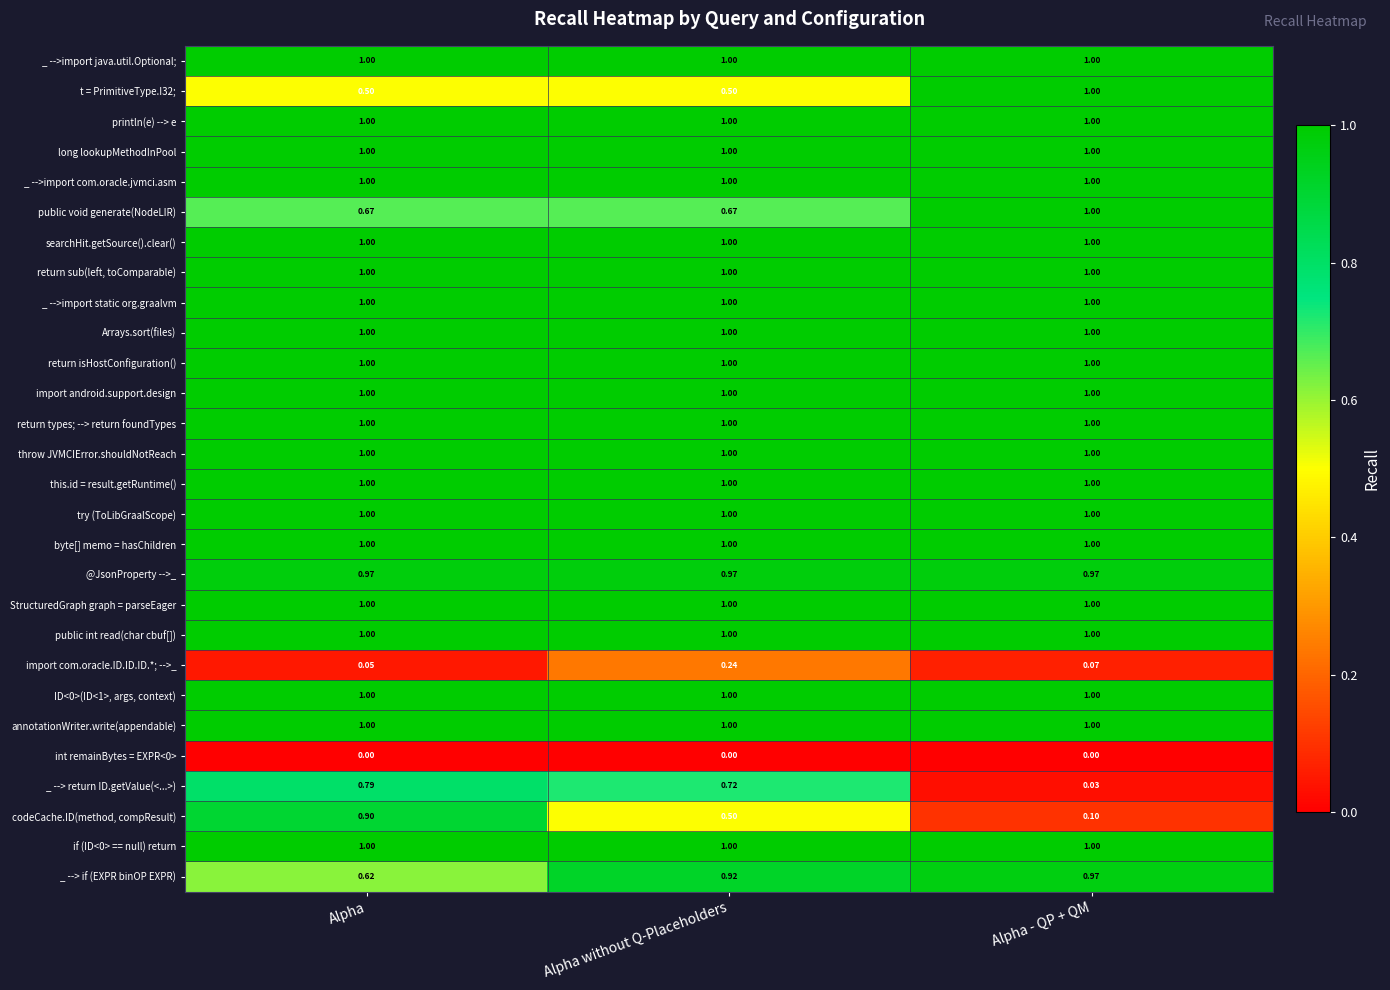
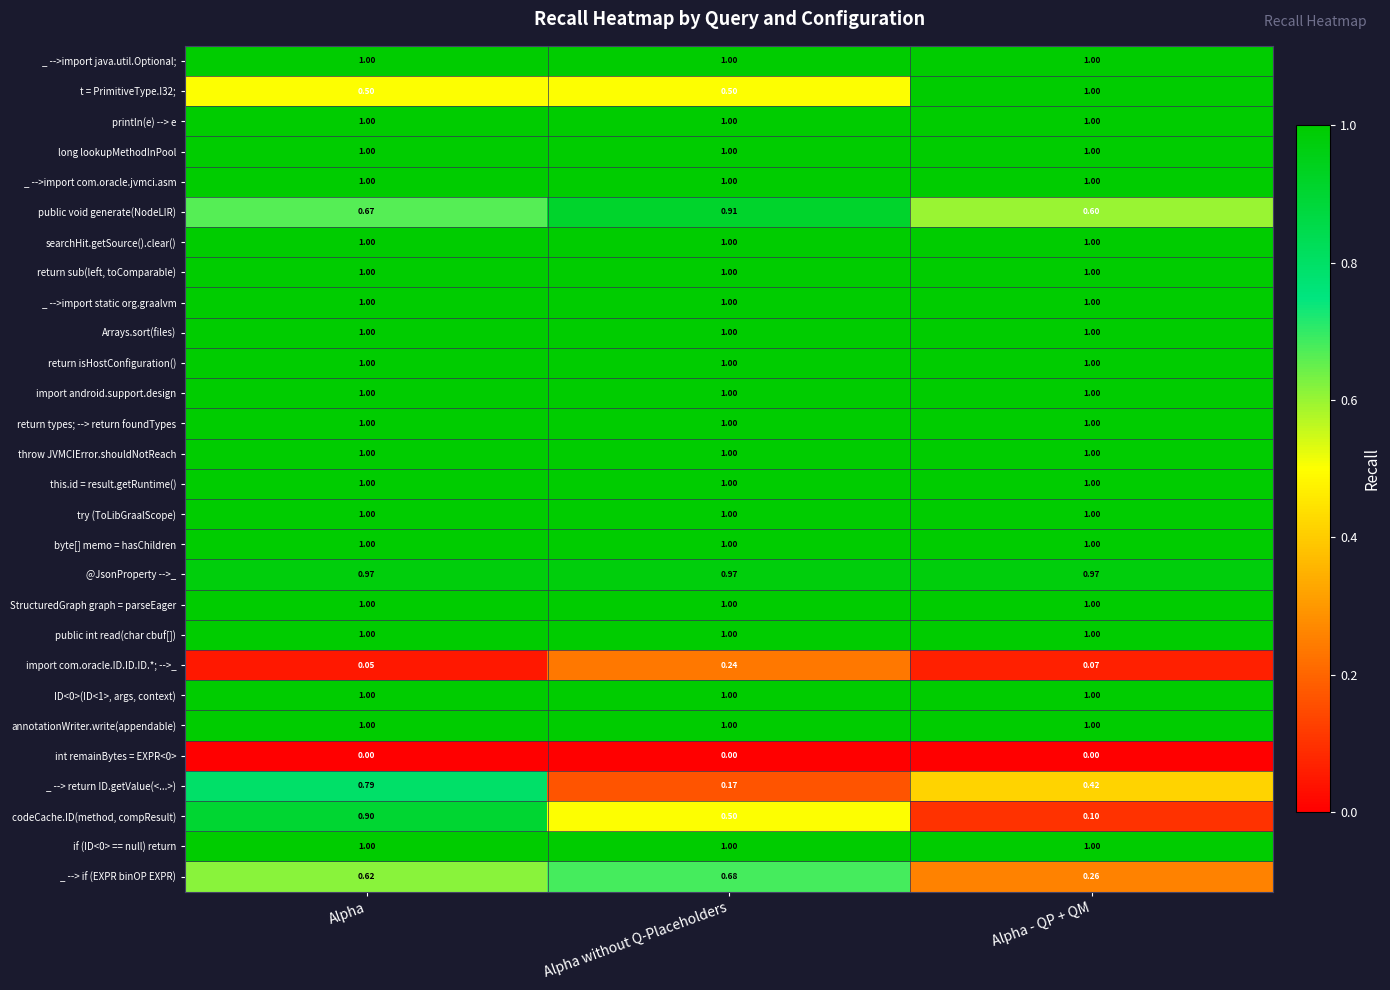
  {
    "_ -->import java.util.Optional;": {
      "Alpha": 1.00,
      "Alpha without Q-Placeholders": 1.00,
      "Alpha - QP + QM": 1.00
    },
    "t = PrimitiveType.I32;": {
      "Alpha": 0.50,
      "Alpha without Q-Placeholders": 0.50,
      "Alpha - QP + QM": 1.00
    },
    "println(e) --> e": {
      "Alpha": 1.00,
      "Alpha without Q-Placeholders": 1.00,
      "Alpha - QP + QM": 1.00
    },
    "long lookupMethodInPool": {
      "Alpha": 1.00,
      "Alpha without Q-Placeholders": 1.00,
      "Alpha - QP + QM": 1.00
    },
    "_ -->import com.oracle.jvmci.asm": {
      "Alpha": 1.00,
      "Alpha without Q-Placeholders": 1.00,
      "Alpha - QP + QM": 1.00
    },
    "public void generate(NodeLIR)": {
      "Alpha": 0.67,
-     "Alpha without Q-Placeholders": 0.67,
-     "Alpha - QP + QM": 1.00
+     "Alpha without Q-Placeholders": 0.91,
+     "Alpha - QP + QM": 0.60
    },
    "searchHit.getSource().clear()": {
      "Alpha": 1.00,
      "Alpha without Q-Placeholders": 1.00,
      "Alpha - QP + QM": 1.00
    },
    "return sub(left, toComparable)": {
      "Alpha": 1.00,
      "Alpha without Q-Placeholders": 1.00,
      "Alpha - QP + QM": 1.00
    },
    "_ -->import static org.graalvm": {
      "Alpha": 1.00,
      "Alpha without Q-Placeholders": 1.00,
      "Alpha - QP + QM": 1.00
    },
    "Arrays.sort(files)": {
      "Alpha": 1.00,
      "Alpha without Q-Placeholders": 1.00,
      "Alpha - QP + QM": 1.00
    },
    "return isHostConfiguration()": {
      "Alpha": 1.00,
      "Alpha without Q-Placeholders": 1.00,
      "Alpha - QP + QM": 1.00
    },
    "import android.support.design": {
      "Alpha": 1.00,
      "Alpha without Q-Placeholders": 1.00,
      "Alpha - QP + QM": 1.00
    },
    "return types; --> return foundTypes": {
      "Alpha": 1.00,
      "Alpha without Q-Placeholders": 1.00,
      "Alpha - QP + QM": 1.00
    },
    "throw JVMCIError.shouldNotReach": {
      "Alpha": 1.00,
      "Alpha without Q-Placeholders": 1.00,
      "Alpha - QP + QM": 1.00
    },
    "this.id = result.getRuntime()": {
      "Alpha": 1.00,
      "Alpha without Q-Placeholders": 1.00,
      "Alpha - QP + QM": 1.00
    },
    "try (ToLibGraalScope)": {
      "Alpha": 1.00,
      "Alpha without Q-Placeholders": 1.00,
      "Alpha - QP + QM": 1.00
    },
    "byte[] memo = hasChildren": {
      "Alpha": 1.00,
      "Alpha without Q-Placeholders": 1.00,
      "Alpha - QP + QM": 1.00
    },
    "@JsonProperty -->_": {
      "Alpha": 0.97,
      "Alpha without Q-Placeholders": 0.97,
      "Alpha - QP + QM": 0.97
    },
    "StructuredGraph graph = parseEager": {
      "Alpha": 1.00,
      "Alpha without Q-Placeholders": 1.00,
      "Alpha - QP + QM": 1.00
    },
    "public int read(char cbuf[])": {
      "Alpha": 1.00,
      "Alpha without Q-Placeholders": 1.00,
      "Alpha - QP + QM": 1.00
    },
    "import com.oracle.ID.ID.ID.*; -->_": {
      "Alpha": 0.05,
      "Alpha without Q-Placeholders": 0.24,
      "Alpha - QP + QM": 0.07
    },
    "ID<0>(ID<1>, args, context)": {
      "Alpha": 1.00,
      "Alpha without Q-Placeholders": 1.00,
      "Alpha - QP + QM": 1.00
    },
    "annotationWriter.write(appendable)": {
      "Alpha": 1.00,
      "Alpha without Q-Placeholders": 1.00,
      "Alpha - QP + QM": 1.00
    },
    "int remainBytes = EXPR<0>": {
      "Alpha": 0.00,
      "Alpha without Q-Placeholders": 0.00,
      "Alpha - QP + QM": 0.00
    },
    "_ --> return ID.getValue(<...>)": {
      "Alpha": 0.79,
-     "Alpha without Q-Placeholders": 0.72,
-     "Alpha - QP + QM": 0.03
+     "Alpha without Q-Placeholders": 0.17,
+     "Alpha - QP + QM": 0.42
    },
    "codeCache.ID(method, compResult)": {
      "Alpha": 0.90,
      "Alpha without Q-Placeholders": 0.50,
      "Alpha - QP + QM": 0.10
    },
    "if (ID<0> == null) return": {
      "Alpha": 1.00,
      "Alpha without Q-Placeholders": 1.00,
      "Alpha - QP + QM": 1.00
    },
    "_ --> if (EXPR binOP EXPR)": {
      "Alpha": 0.62,
-     "Alpha without Q-Placeholders": 0.92,
-     "Alpha - QP + QM": 0.97
+     "Alpha without Q-Placeholders": 0.68,
+     "Alpha - QP + QM": 0.26
    }
  }
